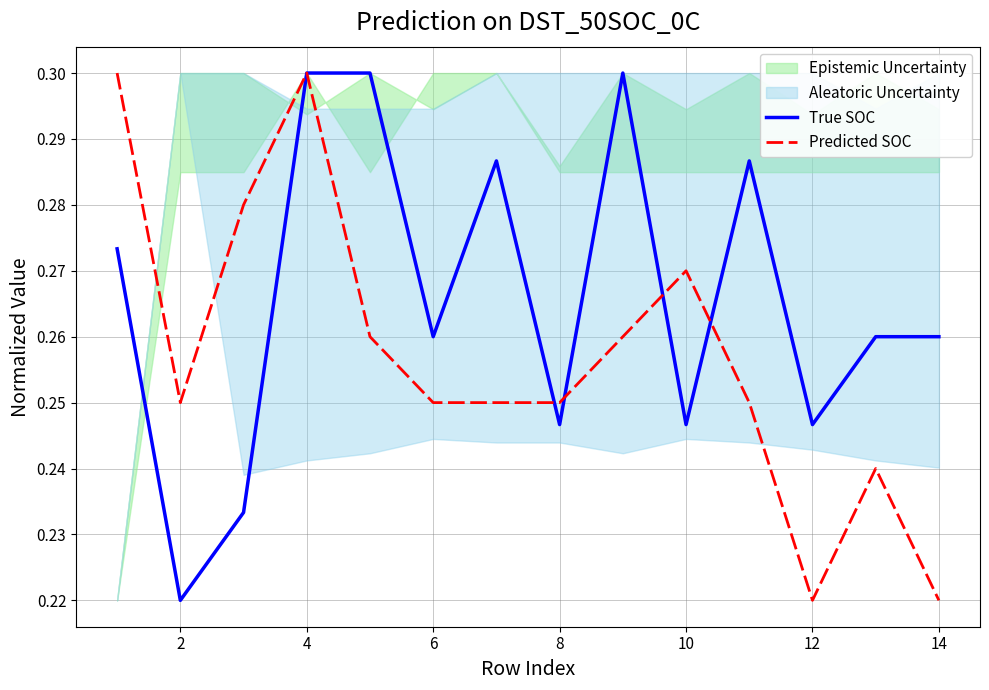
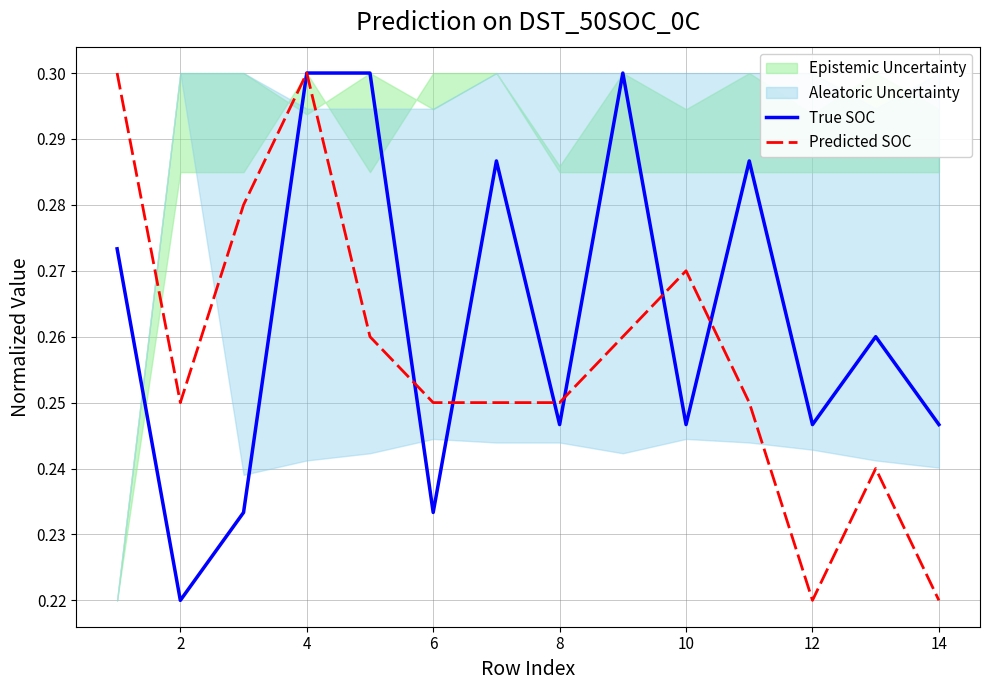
  {
    "True SOC": {
      "2": 0.220,
-     "6": 0.260,
+     "6": 0.233,
      "8": 0.247,
      "10": 0.247,
      "12": 0.247,
-     "14": 0.260
+     "14": 0.247
    },
    "Predicted SOC": {
      "2": 0.250,
      "6": 0.250,
      "8": 0.250,
      "10": 0.270,
      "12": 0.220,
      "14": 0.220
    }
  }
